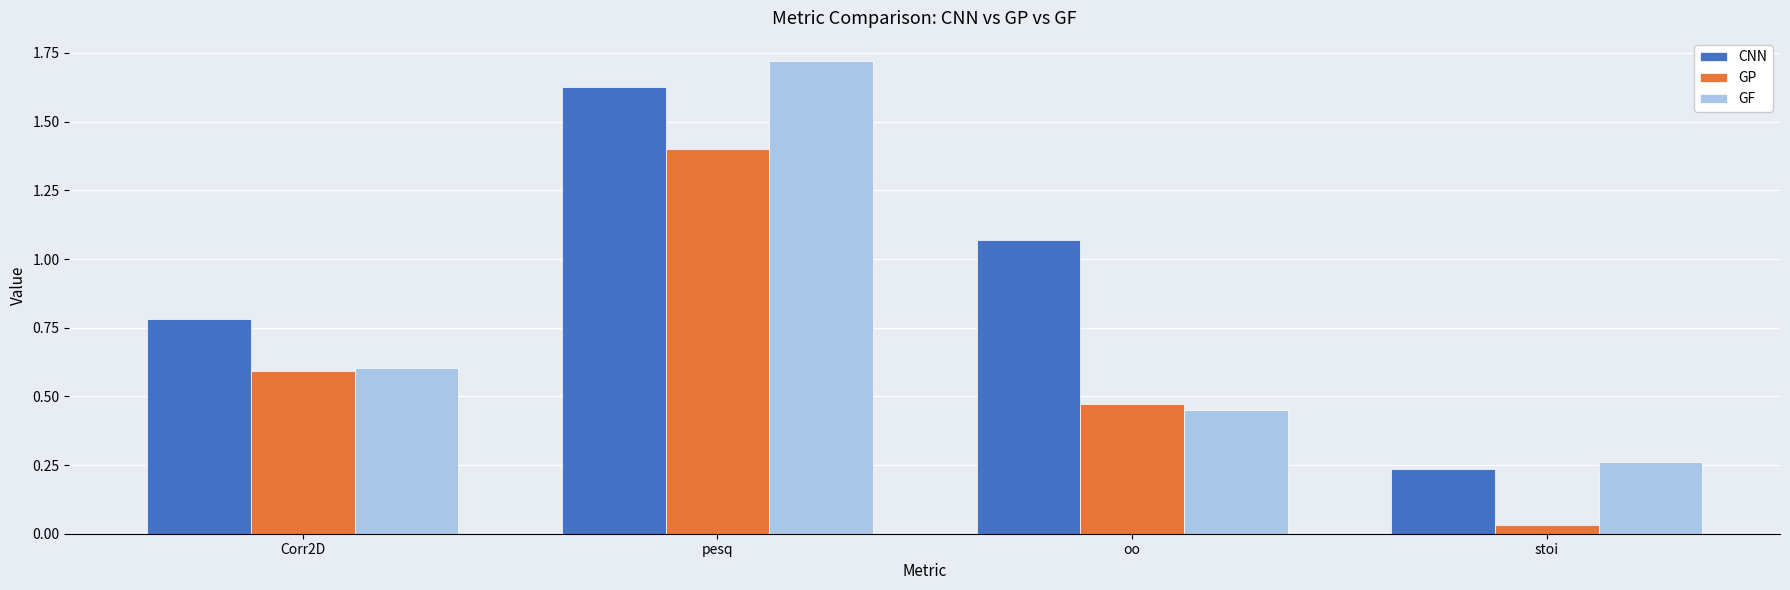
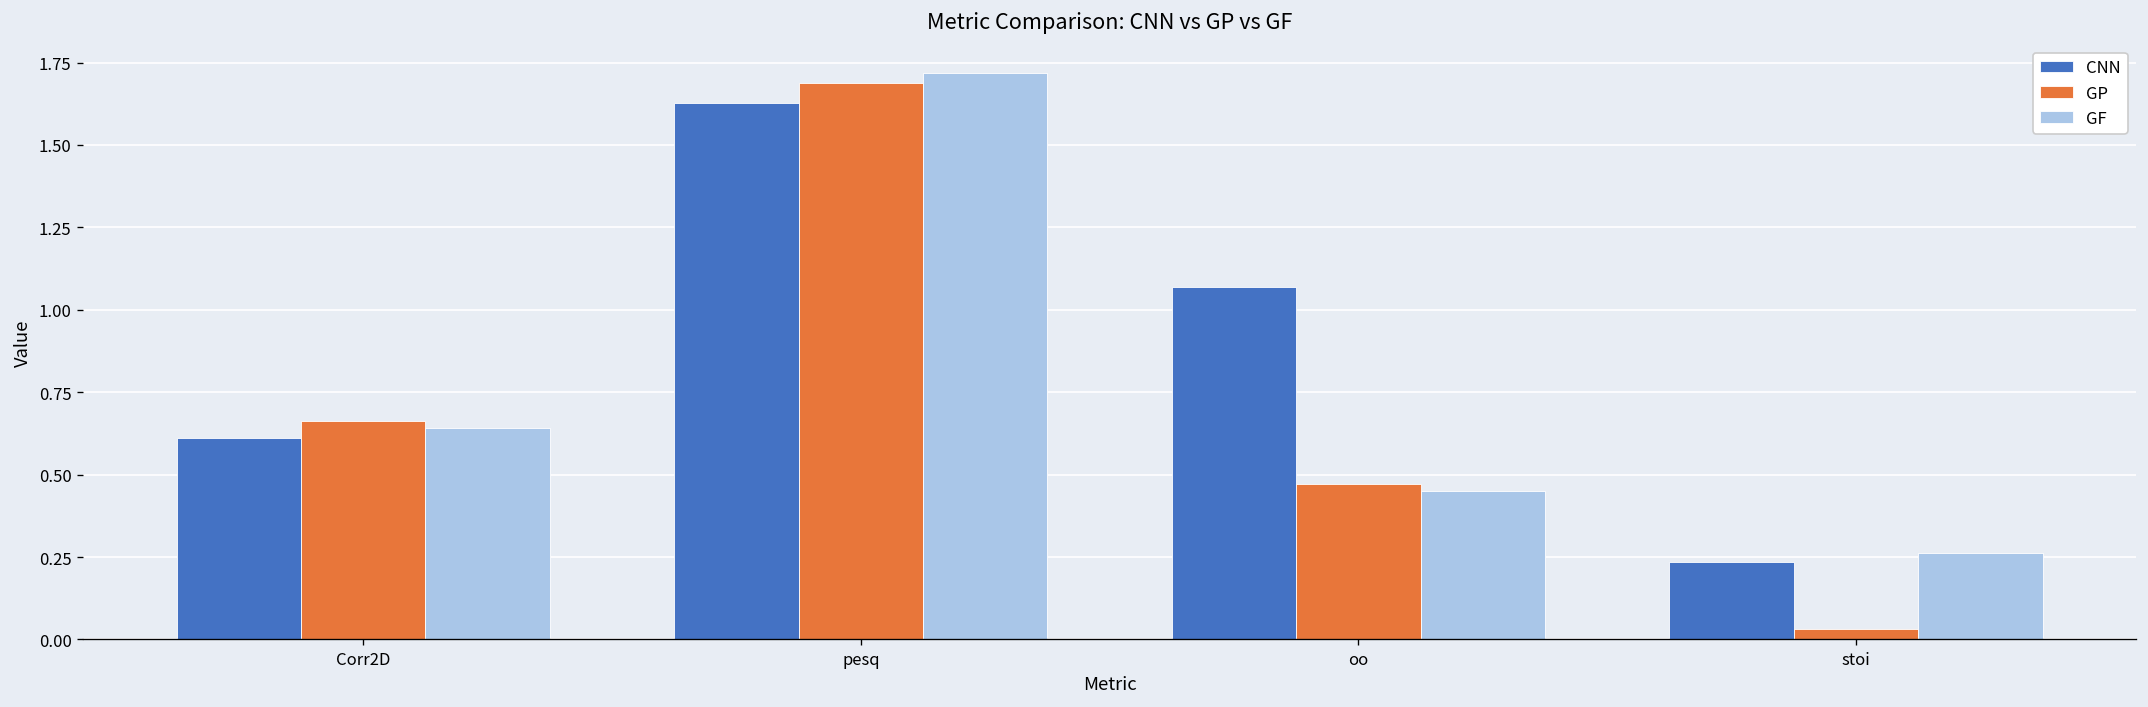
  {
    "CNN": {
-     "Corr2D": 0.78,
+     "Corr2D": 0.61,
      "pesq": 1.63,
      "oo": 1.07,
      "stoi": 0.24
    },
    "GP": {
-     "Corr2D": 0.59,
-     "pesq": 1.40,
+     "Corr2D": 0.66,
+     "pesq": 1.69,
      "oo": 0.47,
      "stoi": 0.03
    },
    "GF": {
-     "Corr2D": 0.61,
+     "Corr2D": 0.64,
      "pesq": 1.72,
      "oo": 0.45,
      "stoi": 0.26
    }
  }
